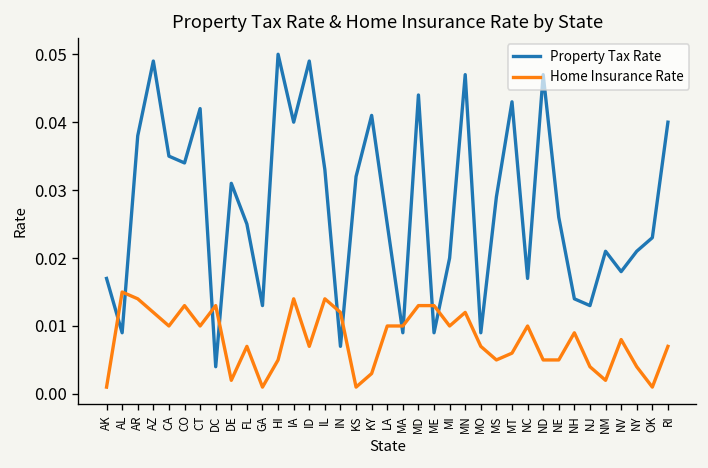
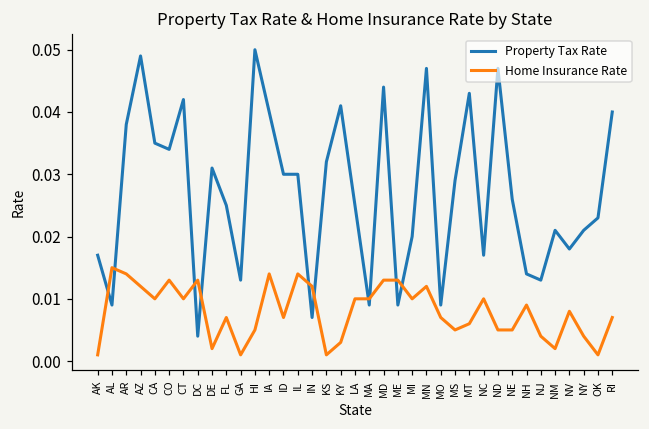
  {
    "Property Tax Rate": {
      "AK": 0.017,
      "AL": 0.009,
      "AR": 0.038,
      "AZ": 0.049,
      "CA": 0.035,
      "CO": 0.034,
      "CT": 0.042,
      "DC": 0.004,
      "DE": 0.031,
      "FL": 0.025,
      "GA": 0.013,
      "HI": 0.050,
      "IA": 0.040,
-     "ID": 0.049,
-     "IL": 0.033,
+     "ID": 0.030,
+     "IL": 0.030,
      "IN": 0.007,
      "KS": 0.032,
      "KY": 0.041,
      "LA": 0.025,
      "MA": 0.009,
      "MD": 0.044,
      "ME": 0.009,
      "MI": 0.020,
      "MN": 0.047,
      "MO": 0.009,
      "MS": 0.029,
      "MT": 0.043,
      "NC": 0.017,
      "NE": 0.026,
      "NH": 0.014,
      "NJ": 0.013,
      "NM": 0.021,
      "NV": 0.018,
      "NY": 0.021,
      "OK": 0.023,
      "RI": 0.040
    },
    "Home Insurance Rate": {
      "AK": 0.001,
      "AL": 0.015,
      "AR": 0.014,
      "AZ": 0.012,
      "CA": 0.010,
      "CO": 0.013,
      "CT": 0.010,
      "DC": 0.013,
      "DE": 0.002,
      "FL": 0.007,
      "GA": 0.001,
      "HI": 0.005,
      "IA": 0.014,
      "ID": 0.007,
      "IL": 0.014,
      "IN": 0.012,
      "KS": 0.001,
      "KY": 0.003,
      "LA": 0.010,
      "MA": 0.010,
      "MD": 0.013,
      "ME": 0.013,
      "MI": 0.010,
      "MN": 0.012,
      "MO": 0.007,
      "MS": 0.005,
      "MT": 0.006,
      "NC": 0.010,
      "ND": 0.005,
      "NE": 0.005,
      "NH": 0.009,
      "NJ": 0.004,
      "NM": 0.002,
      "NV": 0.008,
      "NY": 0.004,
      "OK": 0.001,
      "RI": 0.007
    }
  }
